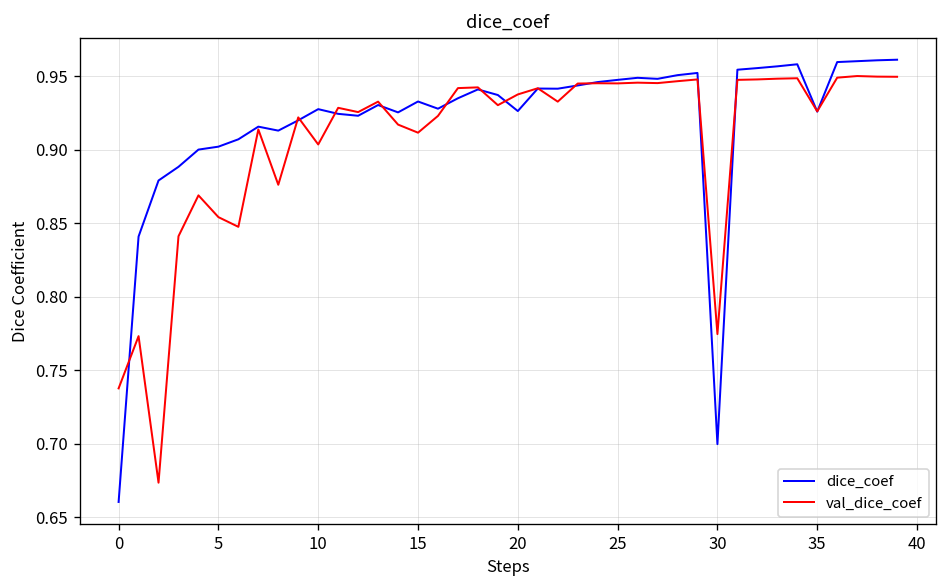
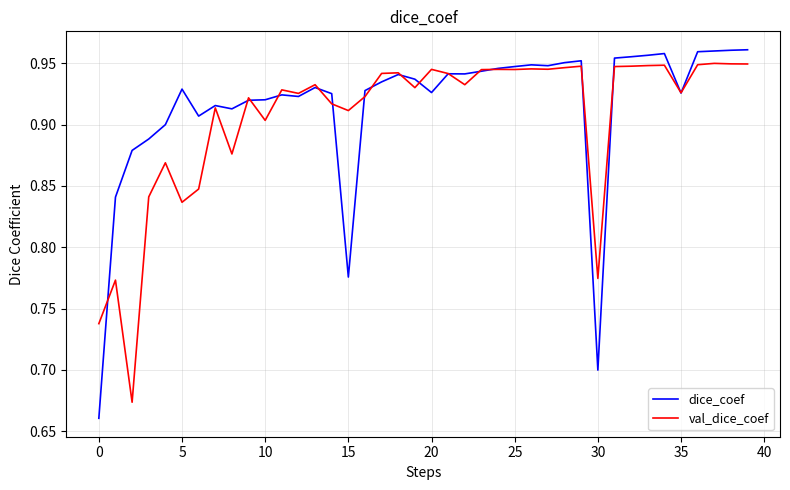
  {
    "dice_coef": {
      "0": 0.661,
-     "5": 0.902,
-     "10": 0.928,
-     "15": 0.933,
+     "5": 0.929,
+     "10": 0.920,
+     "15": 0.776,
      "20": 0.926,
      "25": 0.947,
      "30": 0.700
    },
    "val_dice_coef": {
      "0": 0.738,
-     "5": 0.854,
+     "5": 0.837,
      "10": 0.904,
      "15": 0.912,
-     "20": 0.938,
+     "20": 0.945,
      "25": 0.945,
      "30": 0.775
    }
  }
